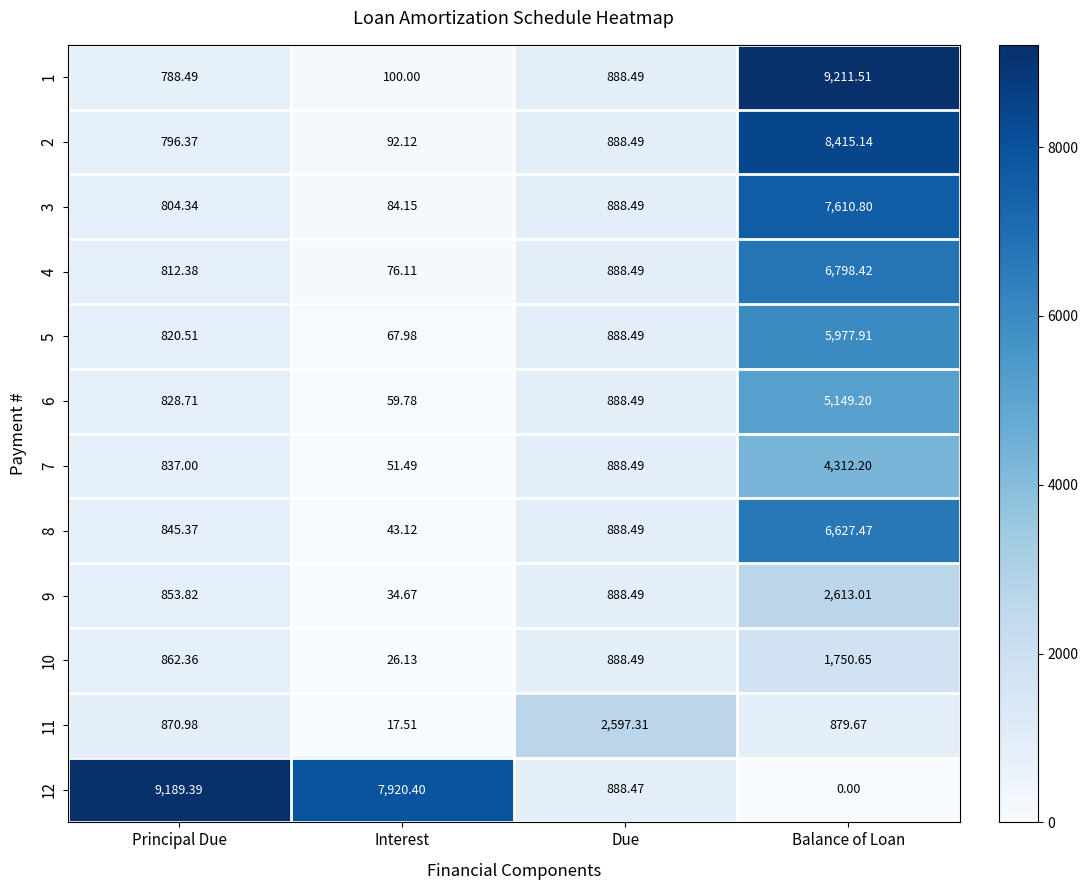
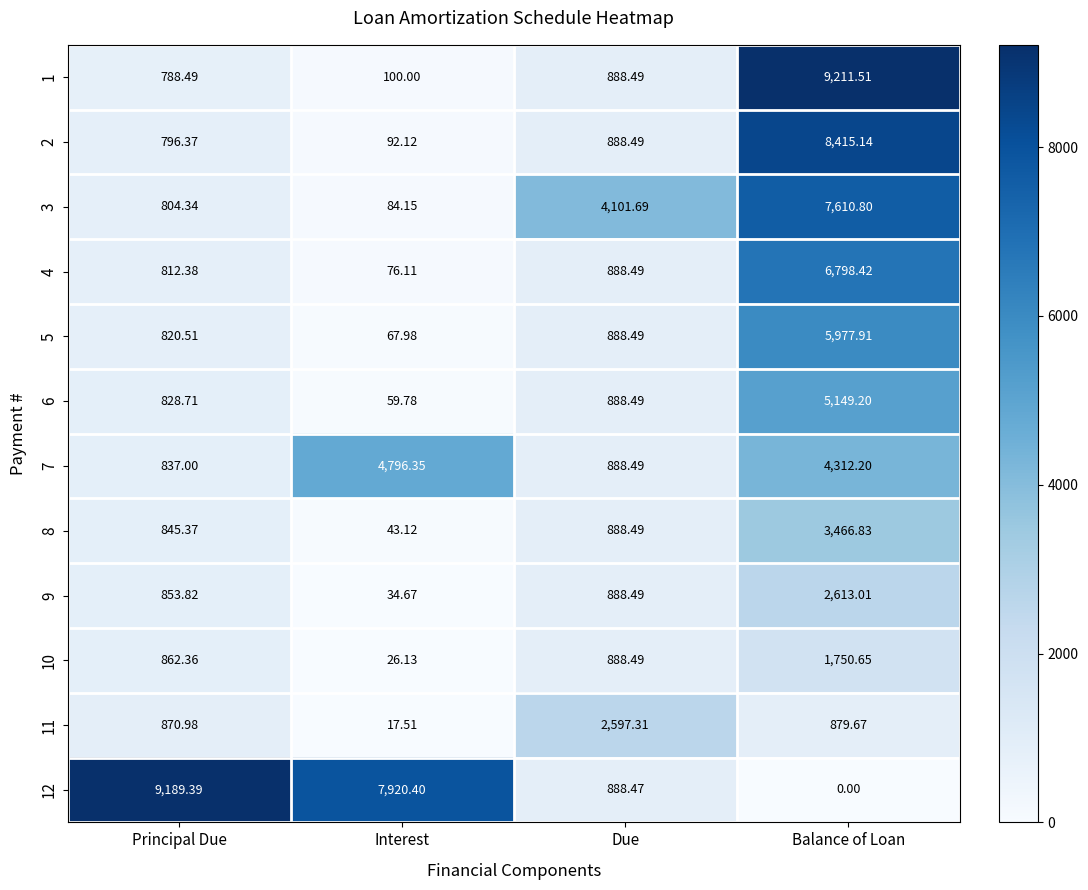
  {
    "1": {
      "Principal Due": "788.49",
      "Interest": "100.00",
      "Due": "888.49",
      "Balance of Loan": "9,211.51"
    },
    "2": {
      "Principal Due": "796.37",
      "Interest": "92.12",
      "Due": "888.49",
      "Balance of Loan": "8,415.14"
    },
    "3": {
      "Principal Due": "804.34",
      "Interest": "84.15",
-     "Due": "888.49",
+     "Due": "4,101.69",
      "Balance of Loan": "7,610.80"
    },
    "4": {
      "Principal Due": "812.38",
      "Interest": "76.11",
      "Due": "888.49",
      "Balance of Loan": "6,798.42"
    },
    "5": {
      "Principal Due": "820.51",
      "Interest": "67.98",
      "Due": "888.49",
      "Balance of Loan": "5,977.91"
    },
    "6": {
      "Principal Due": "828.71",
      "Interest": "59.78",
      "Due": "888.49",
      "Balance of Loan": "5,149.20"
    },
    "7": {
      "Principal Due": "837.00",
-     "Interest": "51.49",
+     "Interest": "4,796.35",
      "Due": "888.49",
      "Balance of Loan": "4,312.20"
    },
    "8": {
      "Principal Due": "845.37",
      "Interest": "43.12",
      "Due": "888.49",
-     "Balance of Loan": "6,627.47"
+     "Balance of Loan": "3,466.83"
    },
    "9": {
      "Principal Due": "853.82",
      "Interest": "34.67",
      "Due": "888.49",
      "Balance of Loan": "2,613.01"
    },
    "10": {
      "Principal Due": "862.36",
      "Interest": "26.13",
      "Due": "888.49",
      "Balance of Loan": "1,750.65"
    },
    "11": {
      "Principal Due": "870.98",
      "Interest": "17.51",
      "Due": "2,597.31",
      "Balance of Loan": "879.67"
    },
    "12": {
      "Principal Due": "9,189.39",
      "Interest": "7,920.40",
      "Due": "888.47",
      "Balance of Loan": "0.00"
    }
  }
